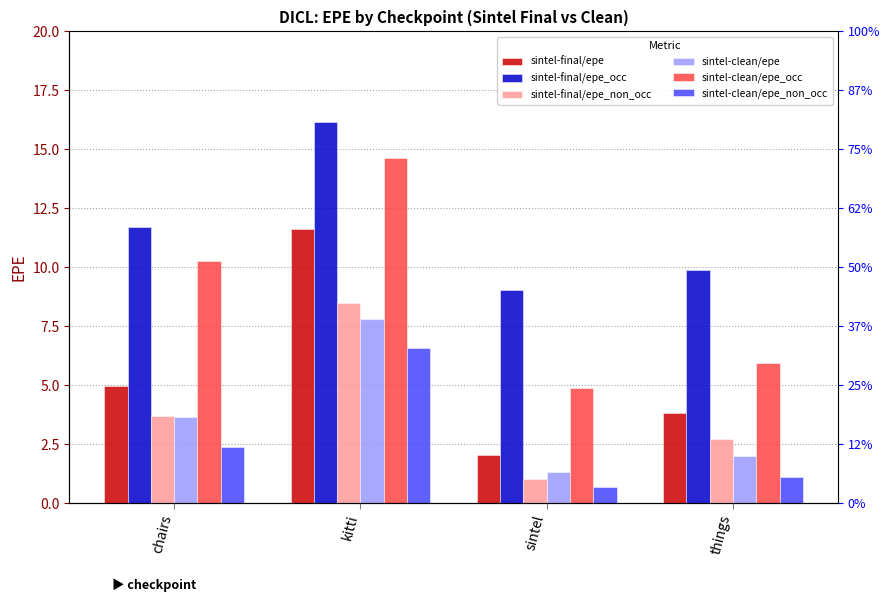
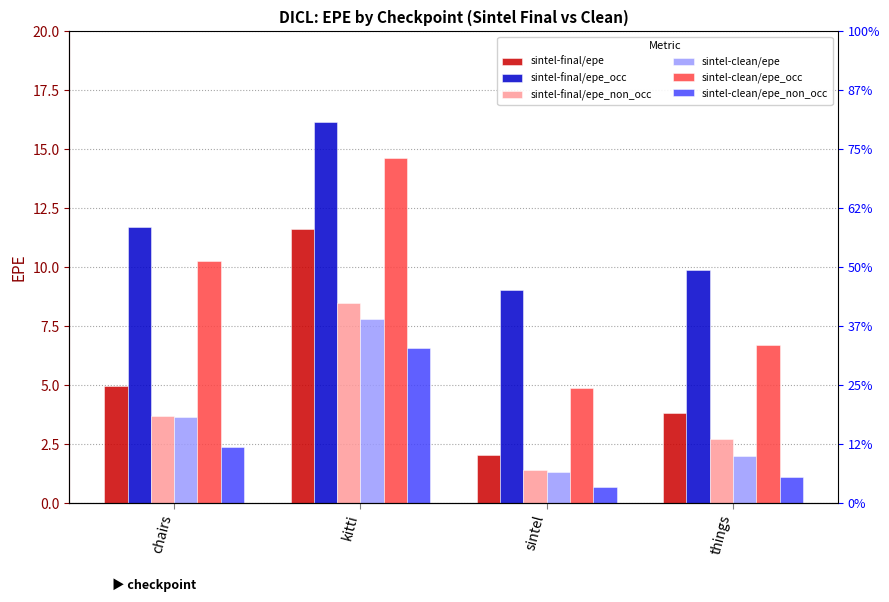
  {
    "sintel-final/epe": {
      "chairs": 4.9,
      "kitti": 11.6,
      "sintel": 2.1,
      "things": 3.8
    },
    "sintel-final/epe_occ": {
      "chairs": 11.7,
      "kitti": 16.2,
      "sintel": 9.0,
      "things": 9.9
    },
    "sintel-final/epe_non_occ": {
      "chairs": 3.7,
      "kitti": 8.5,
-     "sintel": 1.0,
+     "sintel": 1.4,
      "things": 2.7
    },
    "sintel-clean/epe": {
      "chairs": 3.7,
      "kitti": 7.8,
      "sintel": 1.3,
      "things": 2.0
    },
    "sintel-clean/epe_occ": {
      "chairs": 10.3,
      "kitti": 14.6,
      "sintel": 4.9,
-     "things": 5.9
+     "things": 6.7
    },
    "sintel-clean/epe_non_occ": {
      "chairs": 2.4,
      "kitti": 6.6,
      "sintel": 0.7,
      "things": 1.1
    }
  }
